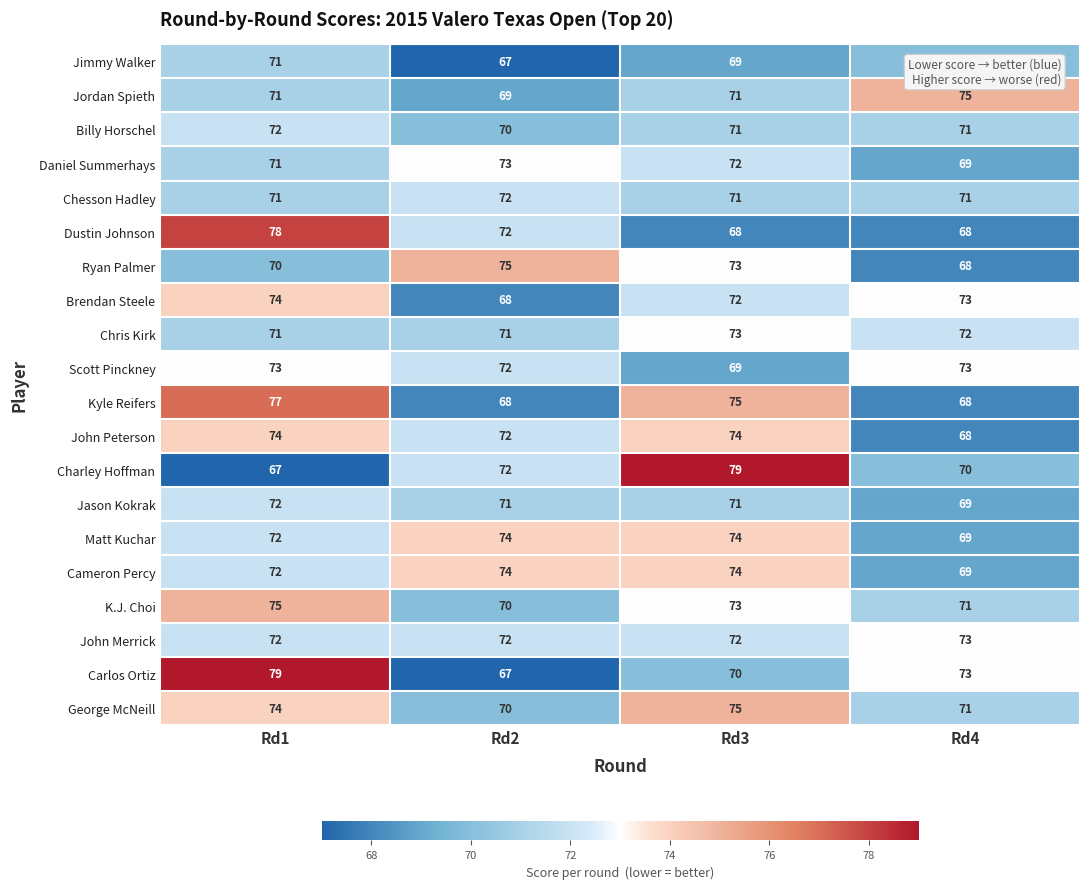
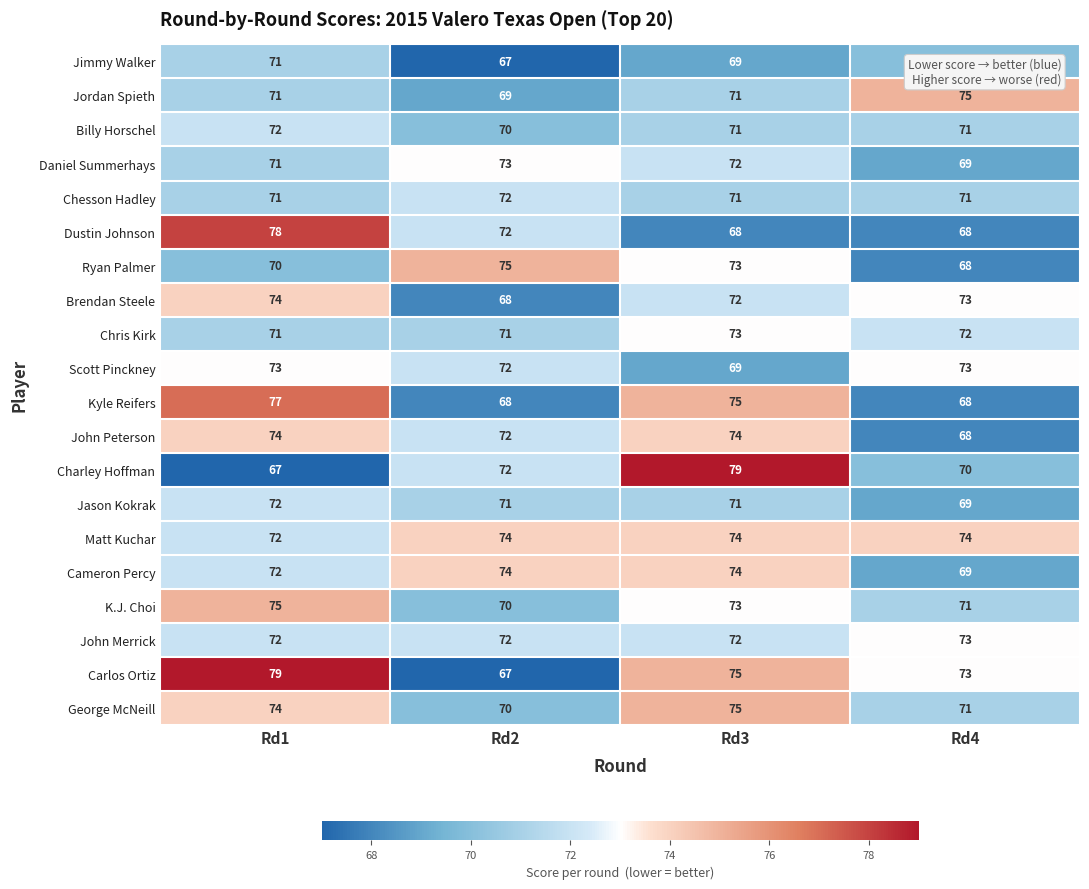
  {
    "Jimmy Walker": {
      "Rd1": 71,
      "Rd2": 67,
      "Rd3": 69
    },
    "Jordan Spieth": {
      "Rd1": 71,
      "Rd2": 69,
      "Rd3": 71
    },
    "Billy Horschel": {
      "Rd1": 72,
      "Rd2": 70,
      "Rd3": 71,
      "Rd4": 71
    },
    "Daniel Summerhays": {
      "Rd1": 71,
      "Rd2": 73,
      "Rd3": 72,
      "Rd4": 69
    },
    "Chesson Hadley": {
      "Rd1": 71,
      "Rd2": 72,
      "Rd3": 71,
      "Rd4": 71
    },
    "Dustin Johnson": {
      "Rd1": 78,
      "Rd2": 72,
      "Rd3": 68,
      "Rd4": 68
    },
    "Ryan Palmer": {
      "Rd1": 70,
      "Rd2": 75,
      "Rd3": 73,
      "Rd4": 68
    },
    "Brendan Steele": {
      "Rd1": 74,
      "Rd2": 68,
      "Rd3": 72,
      "Rd4": 73
    },
    "Chris Kirk": {
      "Rd1": 71,
      "Rd2": 71,
      "Rd3": 73,
      "Rd4": 72
    },
    "Scott Pinckney": {
      "Rd1": 73,
      "Rd2": 72,
      "Rd3": 69,
      "Rd4": 73
    },
    "Kyle Reifers": {
      "Rd1": 77,
      "Rd2": 68,
      "Rd3": 75,
      "Rd4": 68
    },
    "John Peterson": {
      "Rd1": 74,
      "Rd2": 72,
      "Rd3": 74,
      "Rd4": 68
    },
    "Charley Hoffman": {
      "Rd1": 67,
      "Rd2": 72,
      "Rd3": 79,
      "Rd4": 70
    },
    "Jason Kokrak": {
      "Rd1": 72,
      "Rd2": 71,
      "Rd3": 71,
      "Rd4": 69
    },
    "Matt Kuchar": {
      "Rd1": 72,
      "Rd2": 74,
      "Rd3": 74,
-     "Rd4": 69
+     "Rd4": 74
    },
    "Cameron Percy": {
      "Rd1": 72,
      "Rd2": 74,
      "Rd3": 74,
      "Rd4": 69
    },
    "K.J. Choi": {
      "Rd1": 75,
      "Rd2": 70,
      "Rd3": 73,
      "Rd4": 71
    },
    "John Merrick": {
      "Rd1": 72,
      "Rd2": 72,
      "Rd3": 72,
      "Rd4": 73
    },
    "Carlos Ortiz": {
      "Rd1": 79,
      "Rd2": 67,
-     "Rd3": 70,
+     "Rd3": 75,
      "Rd4": 73
    },
    "George McNeill": {
      "Rd1": 74,
      "Rd2": 70,
      "Rd3": 75,
      "Rd4": 71
    }
  }
